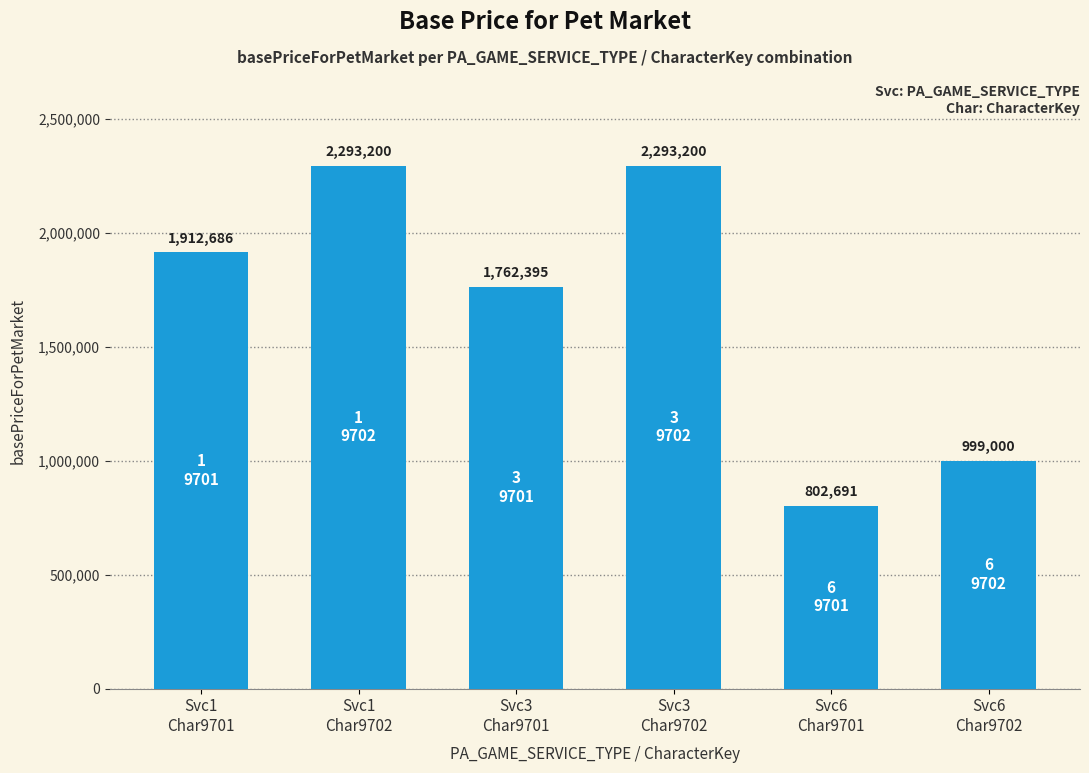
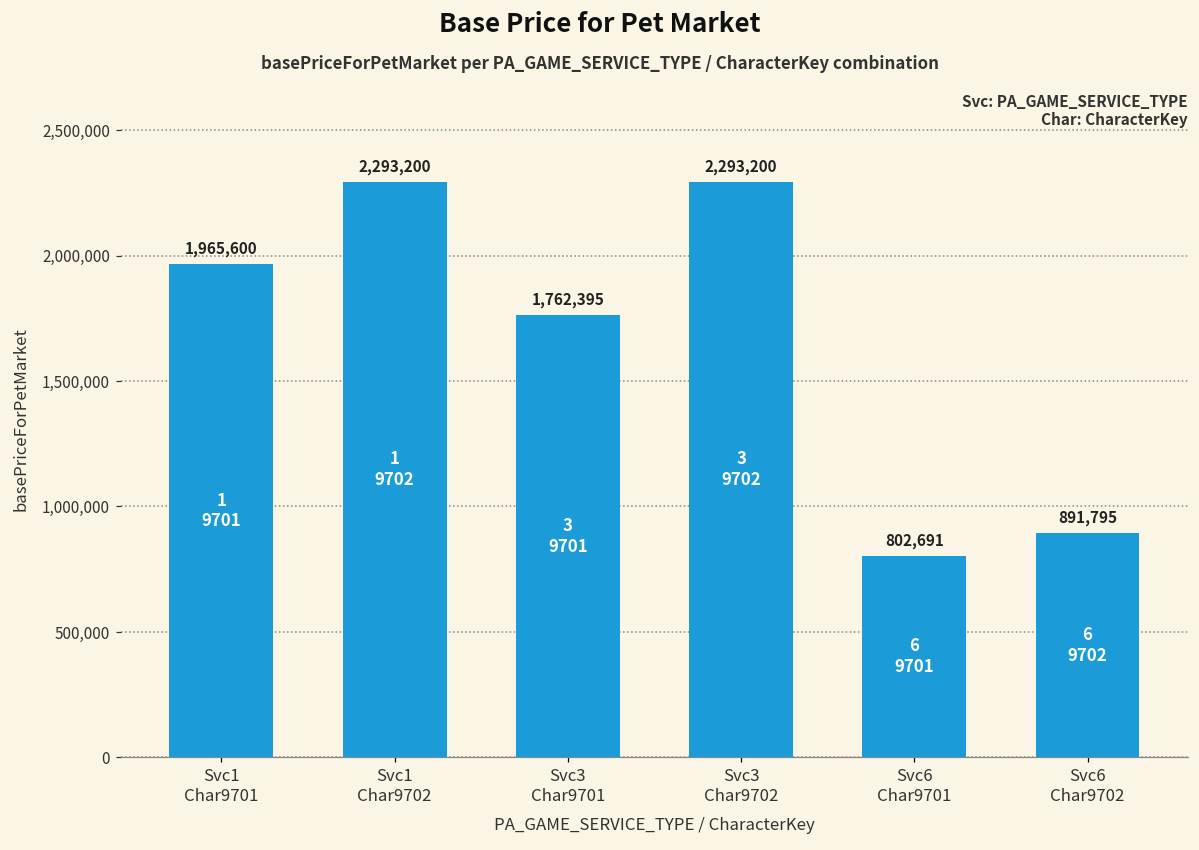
  {
-   "Svc1 Char9701": "1,912,686",
+   "Svc1 Char9701": "1,965,600",
    "Svc1 Char9702": "2,293,200",
    "Svc3 Char9701": "1,762,395",
    "Svc3 Char9702": "2,293,200",
    "Svc6 Char9701": "802,691",
-   "Svc6 Char9702": "999,000"
+   "Svc6 Char9702": "891,795"
  }
